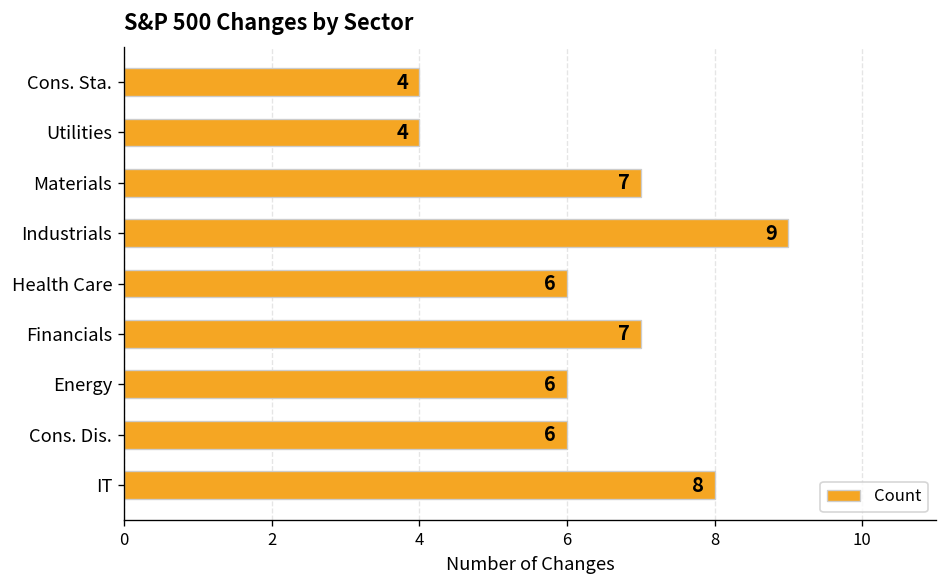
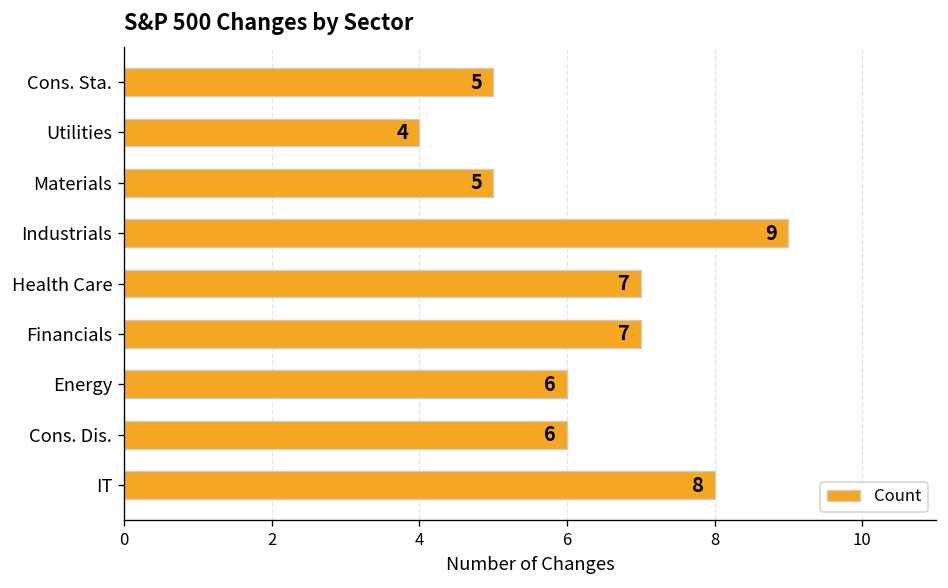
  {
-   "Cons. Sta.": 4,
+   "Cons. Sta.": 5,
    "Utilities": 4,
-   "Materials": 7,
+   "Materials": 5,
    "Industrials": 9,
-   "Health Care": 6,
+   "Health Care": 7,
    "Financials": 7,
    "Energy": 6,
    "Cons. Dis.": 6,
    "IT": 8
  }
